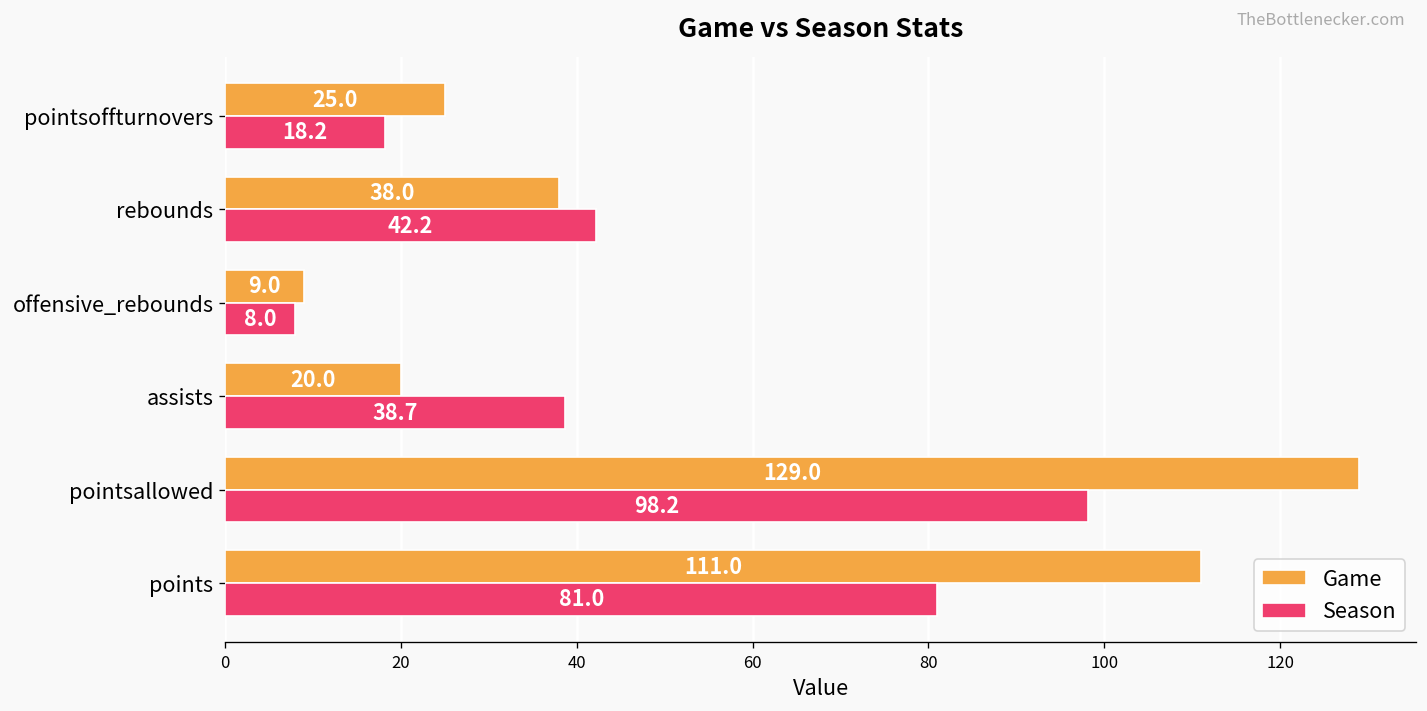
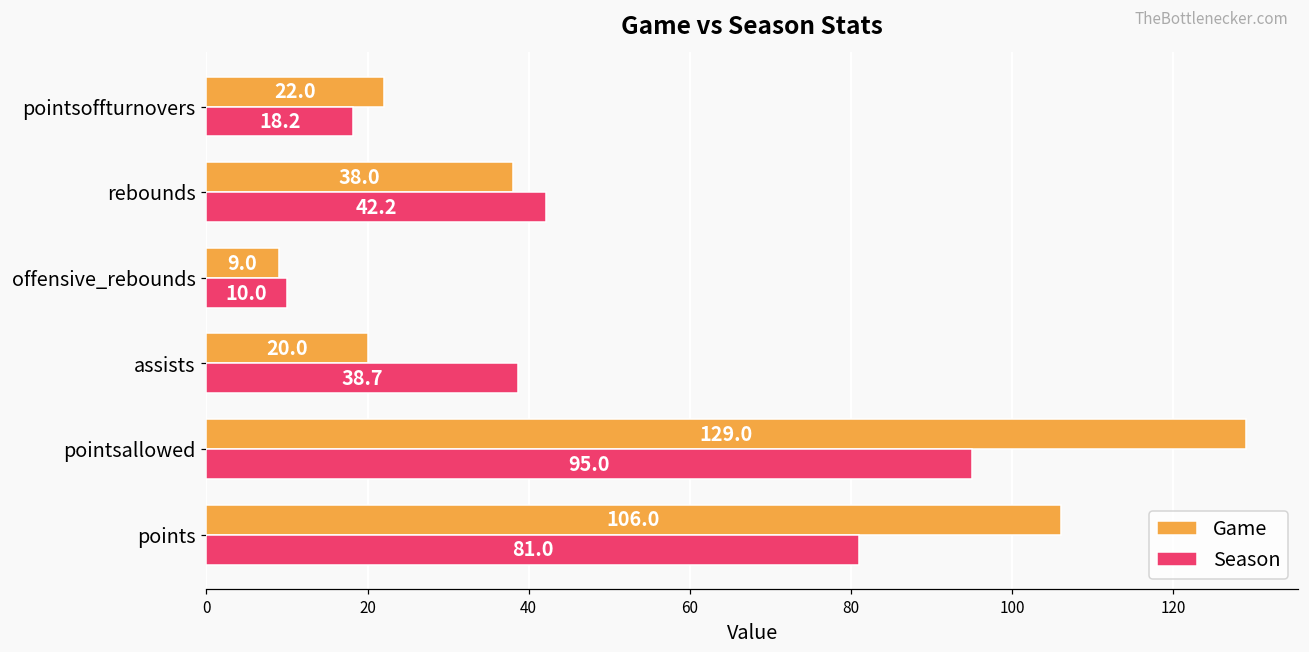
  {
    "Game": {
-     "pointsoffturnovers": 25.0,
+     "pointsoffturnovers": 22.0,
      "rebounds": 38.0,
      "offensive_rebounds": 9.0,
      "assists": 20.0,
      "pointsallowed": 129.0,
-     "points": 111.0
+     "points": 106.0
    },
    "Season": {
      "pointsoffturnovers": 18.2,
      "rebounds": 42.2,
-     "offensive_rebounds": 8.0,
+     "offensive_rebounds": 10.0,
      "assists": 38.7,
-     "pointsallowed": 98.2,
+     "pointsallowed": 95.0,
      "points": 81.0
    }
  }
